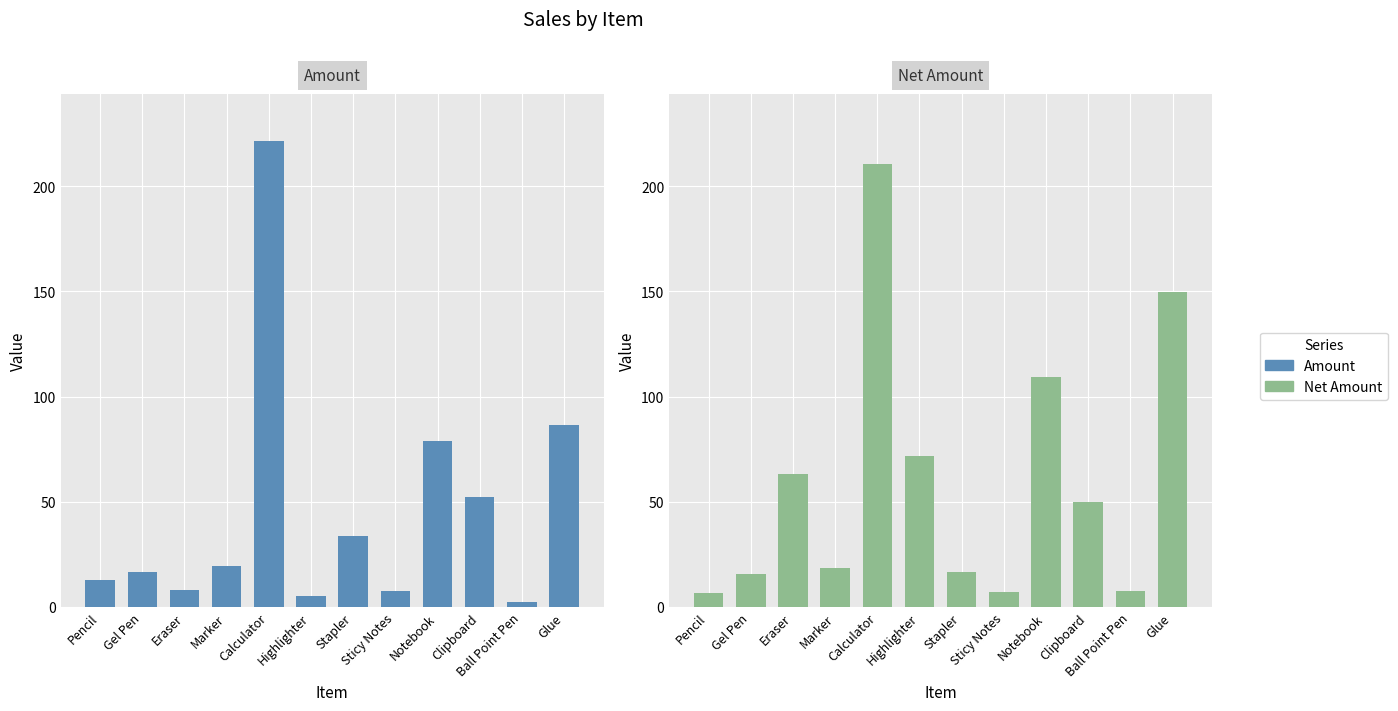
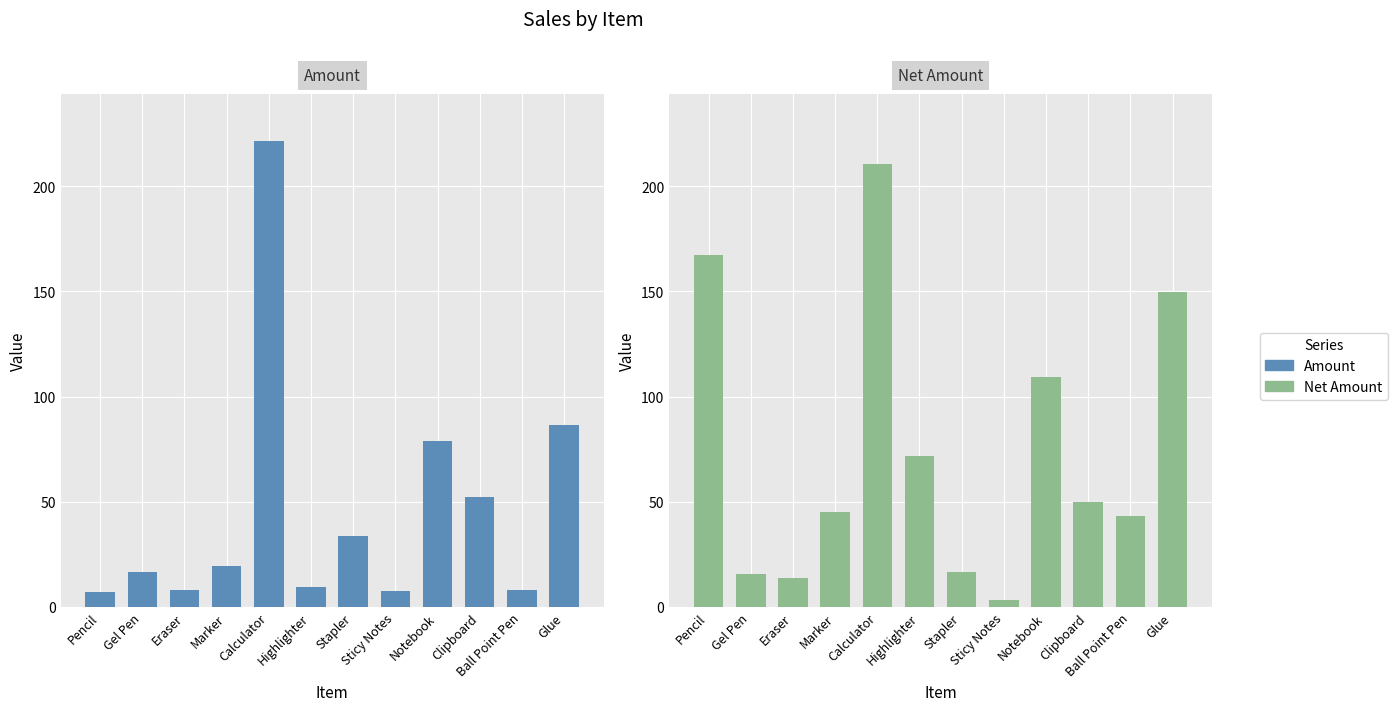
  {
    "Amount": {
-     "Pencil": 13,
+     "Pencil": 7,
      "Gel Pen": 17,
      "Eraser": 8,
      "Marker": 19,
      "Calculator": 222,
-     "Highlighter": 5,
+     "Highlighter": 9,
      "Stapler": 34,
      "Sticy Notes": 8,
      "Notebook": 79,
      "Clipboard": 52,
-     "Ball Point Pen": 2,
+     "Ball Point Pen": 8,
      "Glue": 87
    },
    "Net Amount": {
-     "Pencil": 7,
+     "Pencil": 167,
      "Gel Pen": 16,
-     "Eraser": 63,
-     "Marker": 19,
+     "Eraser": 14,
+     "Marker": 45,
      "Calculator": 211,
      "Highlighter": 71,
      "Stapler": 17,
-     "Sticy Notes": 7,
+     "Sticy Notes": 3,
      "Notebook": 109,
      "Clipboard": 50,
-     "Ball Point Pen": 8,
+     "Ball Point Pen": 43,
      "Glue": 150
    }
  }
